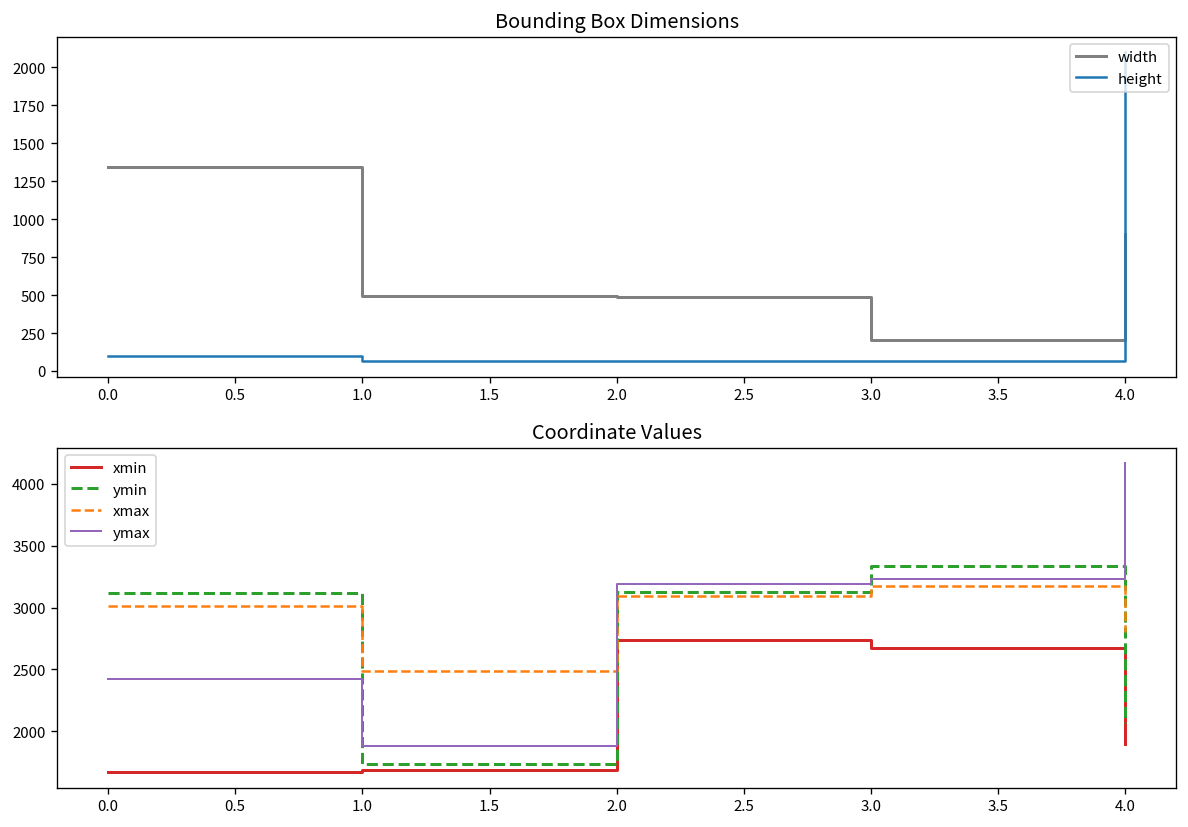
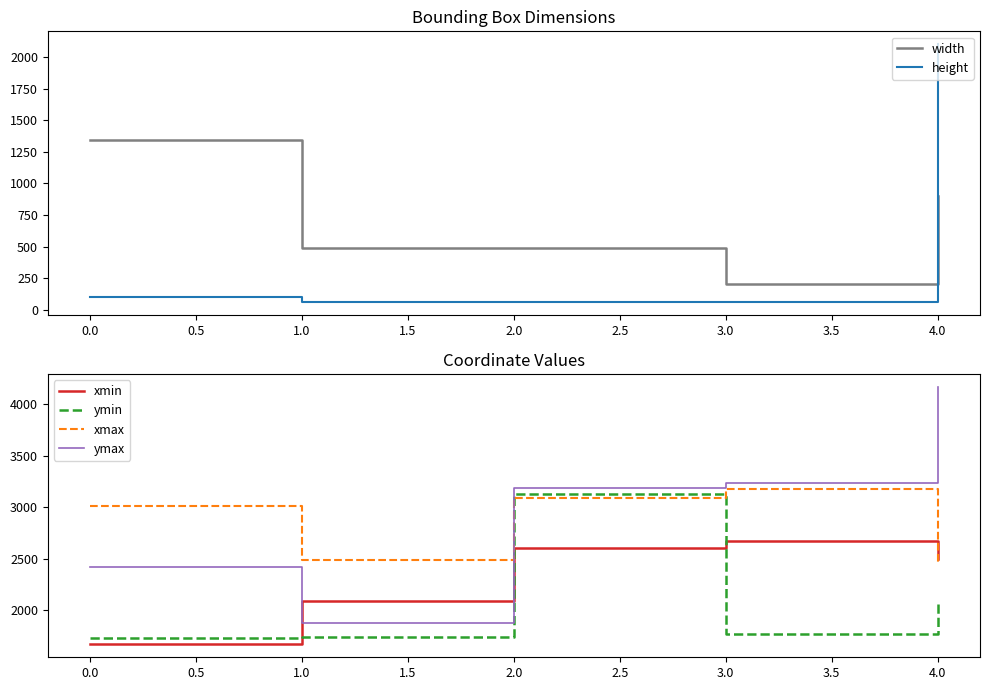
  {
    "Bounding Box Dimensions": {
      "width": {
        "0.0": 1340,
        "1.0": 490,
        "2.0": 490,
        "3.0": 200,
        "4.0": 900
      },
      "height": {
        "0.0": 100,
        "1.0": 60,
        "2.0": 70,
        "3.0": 70
      }
    },
    "Coordinate Values": {
      "xmin": {
        "0.0": 1670,
-       "1.0": 1690,
-       "2.0": 2740,
+       "1.0": 2090,
+       "2.0": 2610,
        "3.0": 2670,
-       "4.0": 1900
+       "4.0": 2500
      },
      "ymin": {
-       "0.0": 3120,
+       "0.0": 1730,
        "1.0": 1740,
        "2.0": 3130,
-       "3.0": 3340,
+       "3.0": 1770,
        "4.0": 2070
      },
      "xmax": {
        "0.0": 3010,
        "1.0": 2490,
        "2.0": 3090,
        "3.0": 3170,
-       "4.0": 2800
+       "4.0": 2450
      },
      "ymax": {
        "0.0": 2420,
        "1.0": 1880,
        "2.0": 3190,
        "3.0": 3230,
        "4.0": 4170
      }
    }
  }
